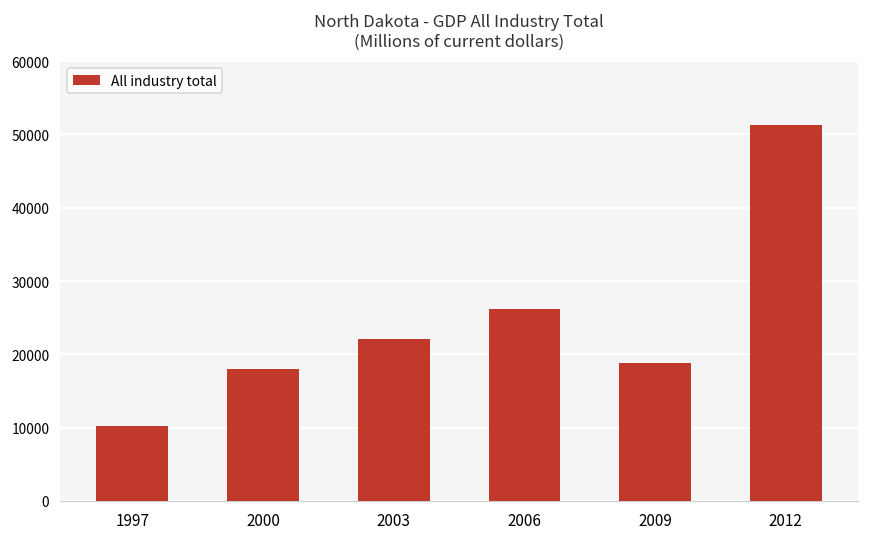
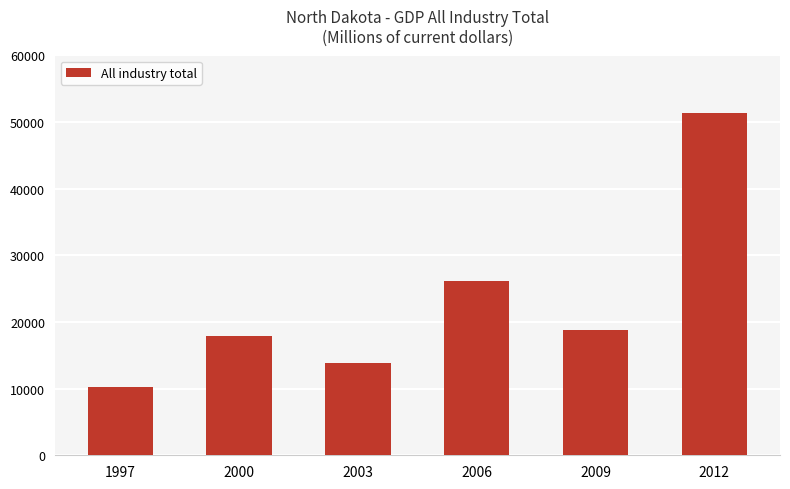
  {
    "1997": 10000,
    "2000": 18000,
-   "2003": 22000,
+   "2003": 14000,
    "2006": 26000,
    "2009": 19000,
    "2012": 51000
  }
